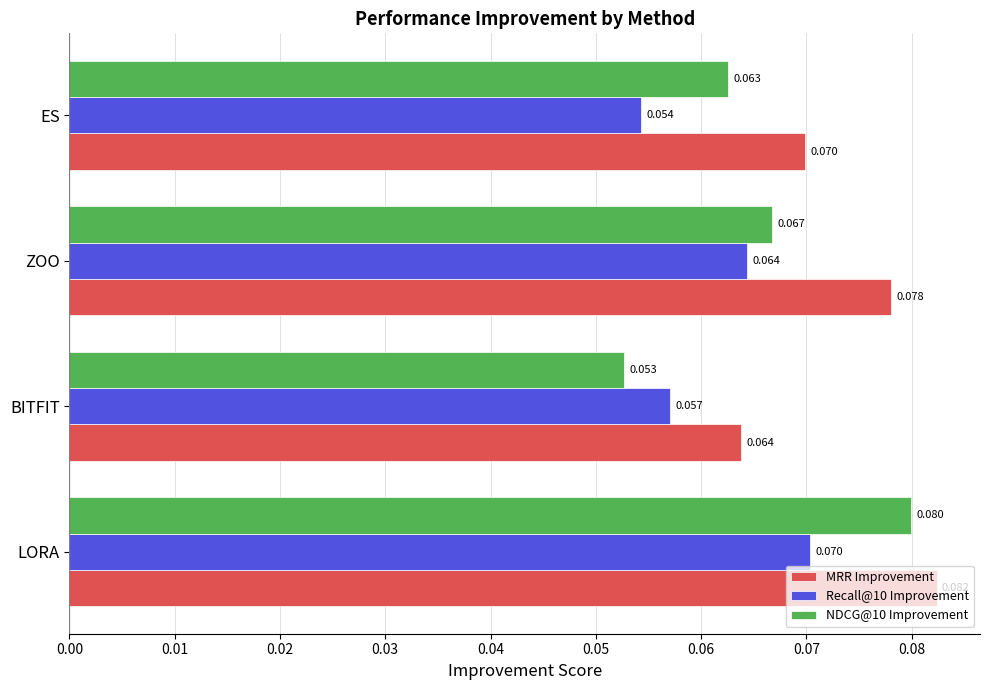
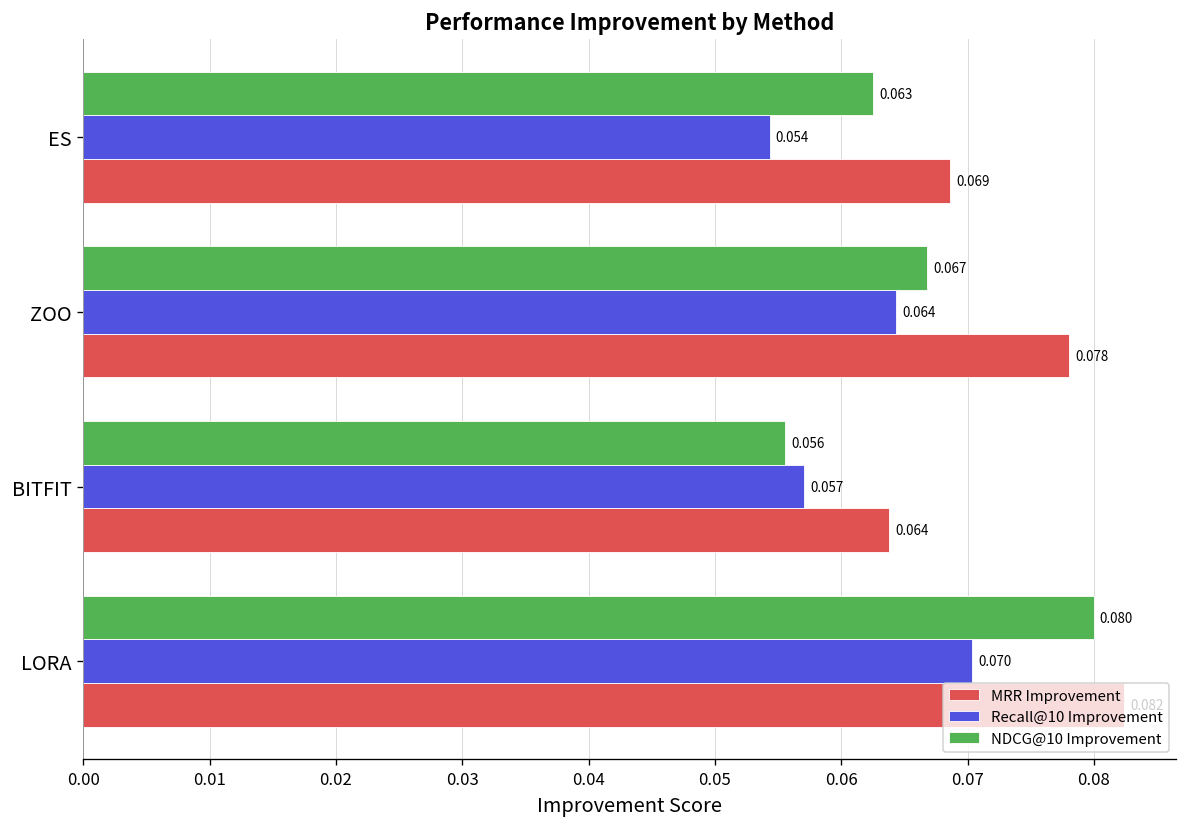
  {
    "MRR Improvement": {
-     "ES": 0.070,
+     "ES": 0.069,
      "ZOO": 0.078,
      "BITFIT": 0.064
    },
    "Recall@10 Improvement": {
      "ES": 0.054,
      "ZOO": 0.064,
      "BITFIT": 0.057,
      "LORA": 0.070
    },
    "NDCG@10 Improvement": {
      "ES": 0.063,
      "ZOO": 0.067,
-     "BITFIT": 0.053,
+     "BITFIT": 0.056,
      "LORA": 0.080
    }
  }
